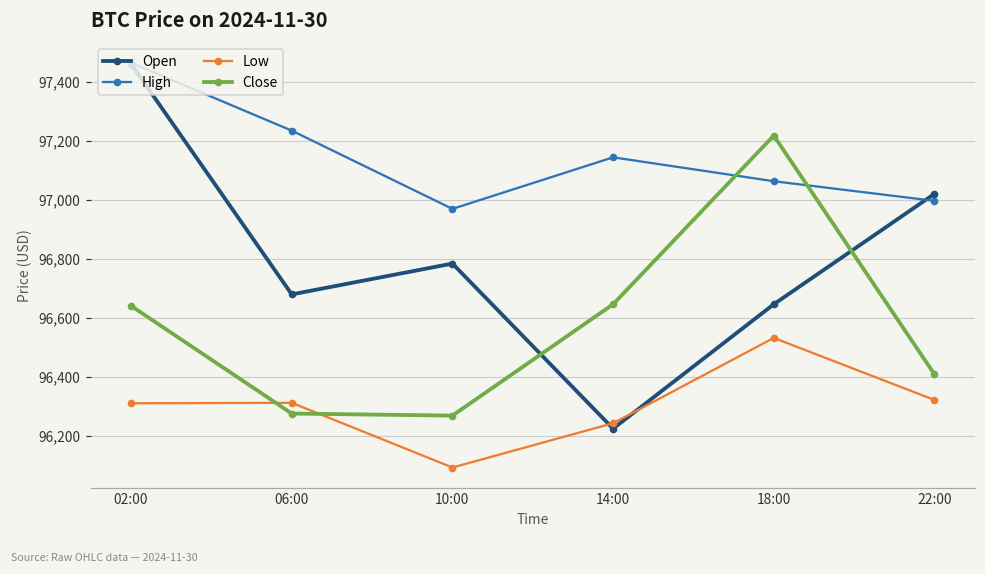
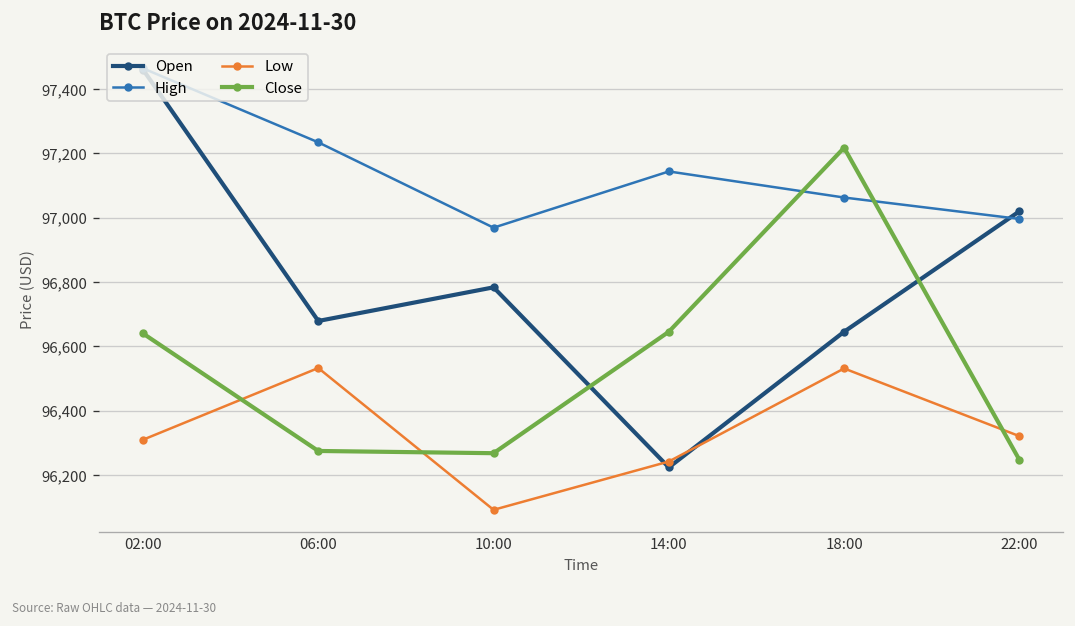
  {
    "Open": {
      "06:00": "96,680",
      "10:00": "96,780",
      "14:00": "96,220",
      "18:00": "96,650",
      "22:00": "97,020"
    },
    "High": {
      "06:00": "97,230",
      "10:00": "96,970",
      "14:00": "97,140",
      "18:00": "97,060",
      "22:00": "97,000"
    },
    "Low": {
      "02:00": "96,310",
-     "06:00": "96,310",
+     "06:00": "96,530",
      "10:00": "96,090",
      "14:00": "96,240",
      "18:00": "96,530",
      "22:00": "96,320"
    },
    "Close": {
      "02:00": "96,640",
      "06:00": "96,270",
      "10:00": "96,270",
      "14:00": "96,650",
      "18:00": "97,220",
-     "22:00": "96,410"
+     "22:00": "96,250"
    }
  }
